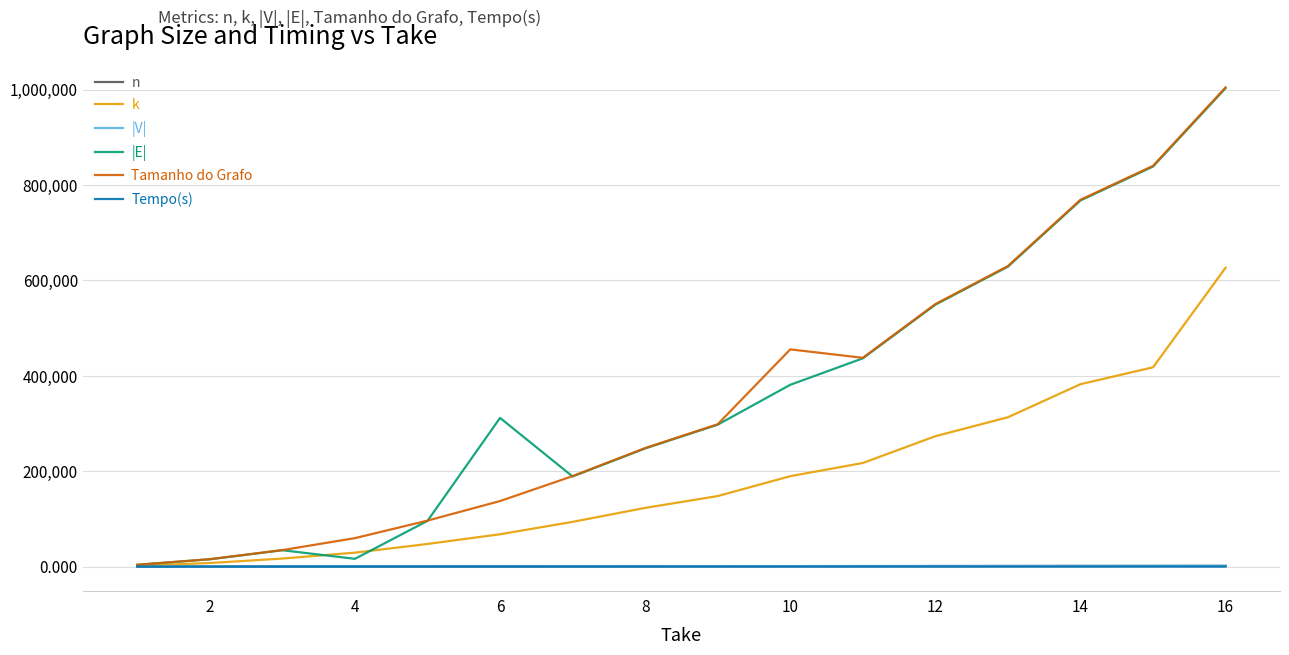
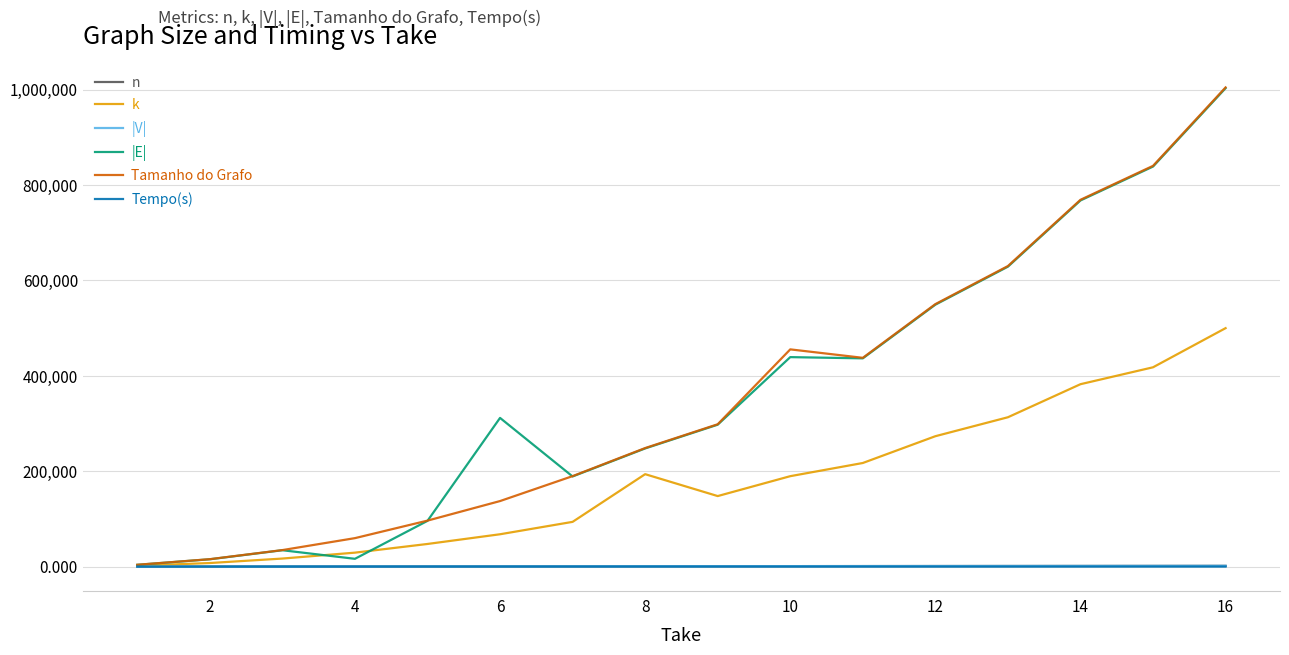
  {
    "k": {
      "2": "10,000",
      "4": "30,000",
      "6": "70,000",
-     "8": "120,000",
+     "8": "190,000",
      "10": "190,000",
      "12": "270,000",
      "14": "380,000",
-     "16": "630,000"
+     "16": "500,000"
    },
    "|E|": {
      "4": "20,000",
      "6": "310,000",
-     "10": "380,000"
+     "10": "440,000"
    },
    "Tamanho do Grafo": {
      "4": "60,000",
      "6": "140,000",
      "10": "460,000"
    }
  }
